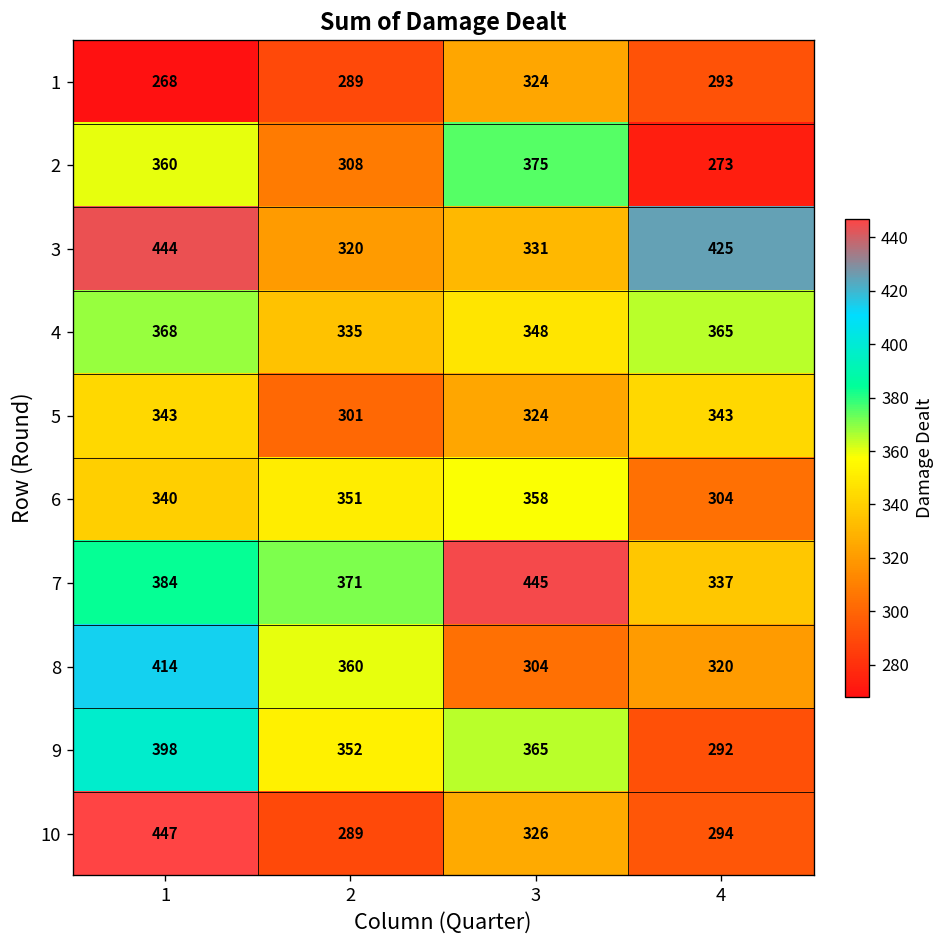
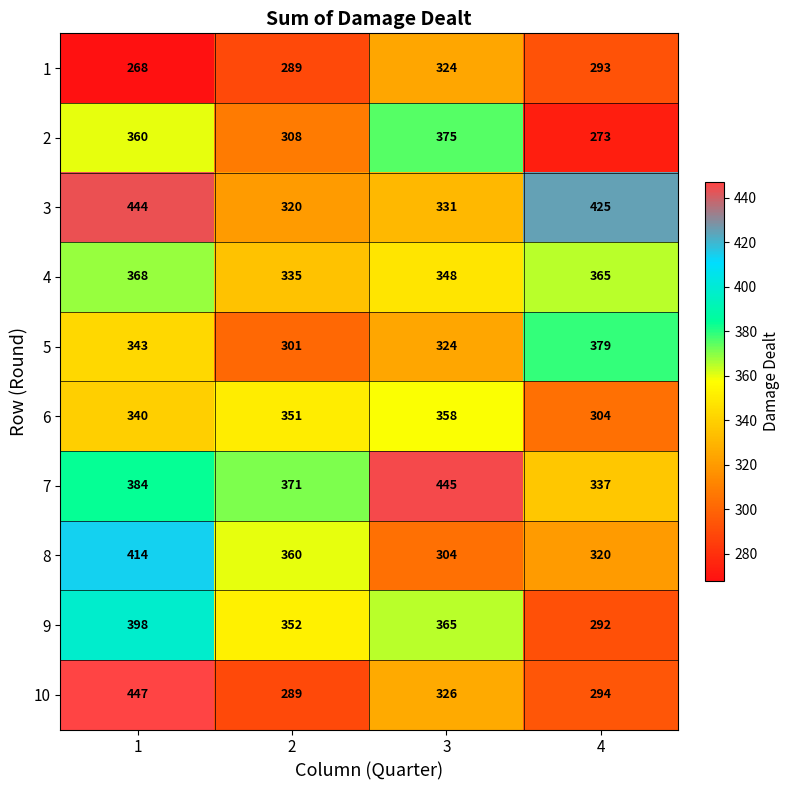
  {
    "1": {
      "1": 268,
      "2": 289,
      "3": 324,
      "4": 293
    },
    "2": {
      "1": 360,
      "2": 308,
      "3": 375,
      "4": 273
    },
    "3": {
      "1": 444,
      "2": 320,
      "3": 331,
      "4": 425
    },
    "4": {
      "1": 368,
      "2": 335,
      "3": 348,
      "4": 365
    },
    "5": {
      "1": 343,
      "2": 301,
      "3": 324,
-     "4": 343
+     "4": 379
    },
    "6": {
      "1": 340,
      "2": 351,
      "3": 358,
      "4": 304
    },
    "7": {
      "1": 384,
      "2": 371,
      "3": 445,
      "4": 337
    },
    "8": {
      "1": 414,
      "2": 360,
      "3": 304,
      "4": 320
    },
    "9": {
      "1": 398,
      "2": 352,
      "3": 365,
      "4": 292
    },
    "10": {
      "1": 447,
      "2": 289,
      "3": 326,
      "4": 294
    }
  }
